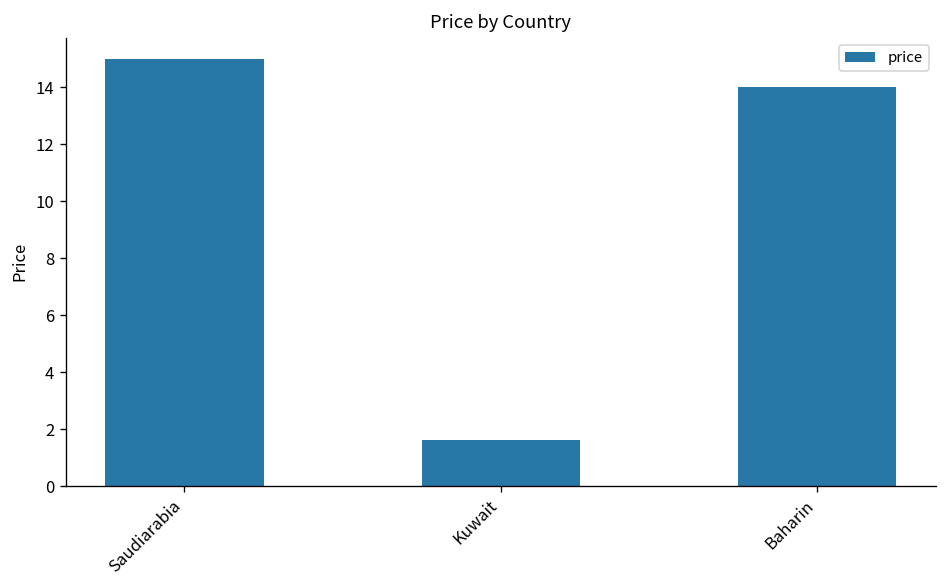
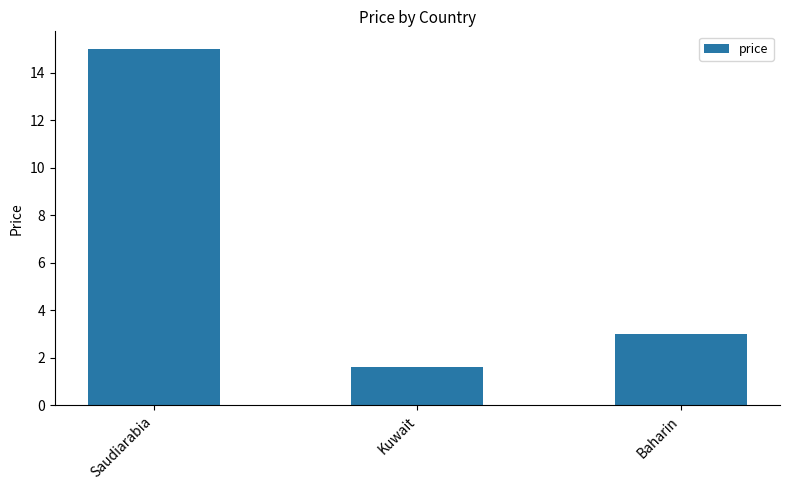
  {
    "Saudiarabia": 15,
    "Kuwait": 1.6,
-   "Baharin": 14
+   "Baharin": 3
  }
